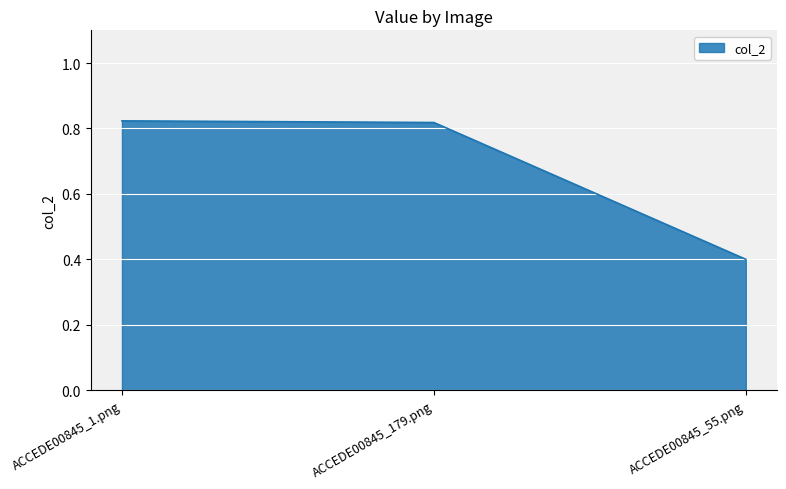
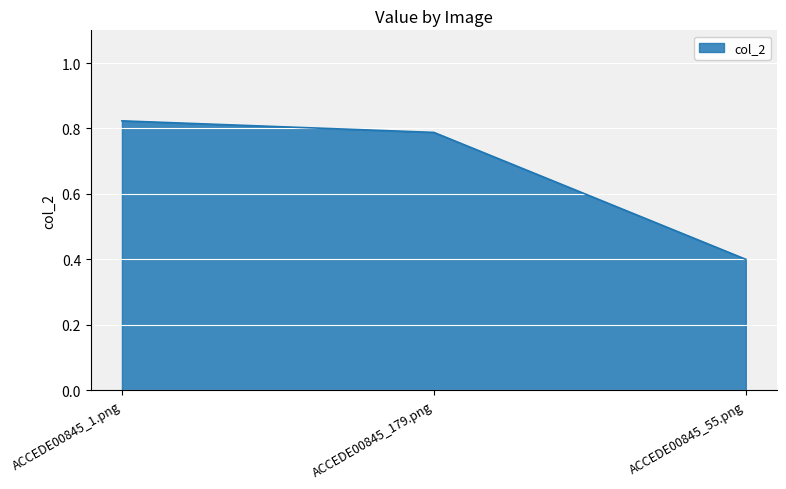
  {
    "ACCEDE00845_1.png": 0.82,
-   "ACCEDE00845_179.png": 0.82,
+   "ACCEDE00845_179.png": 0.79,
    "ACCEDE00845_55.png": 0.40
  }
